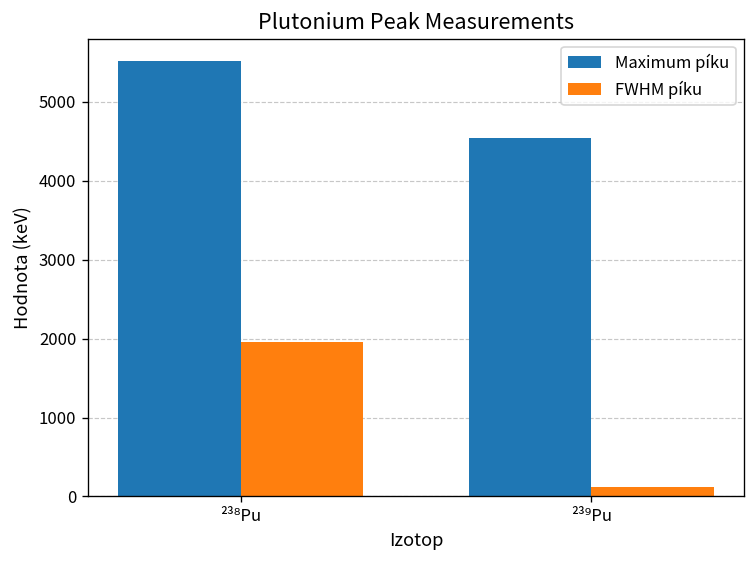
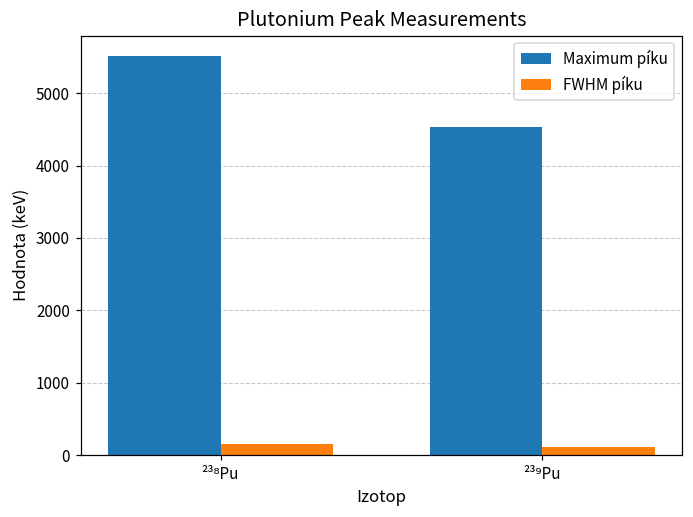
  {
    "Maximum píku": {
      "²³⁸Pu": 5500,
      "²³⁹Pu": 4500
    },
    "FWHM píku": {
-     "²³⁸Pu": 2000,
+     "²³⁸Pu": 200,
      "²³⁹Pu": 100
    }
  }
